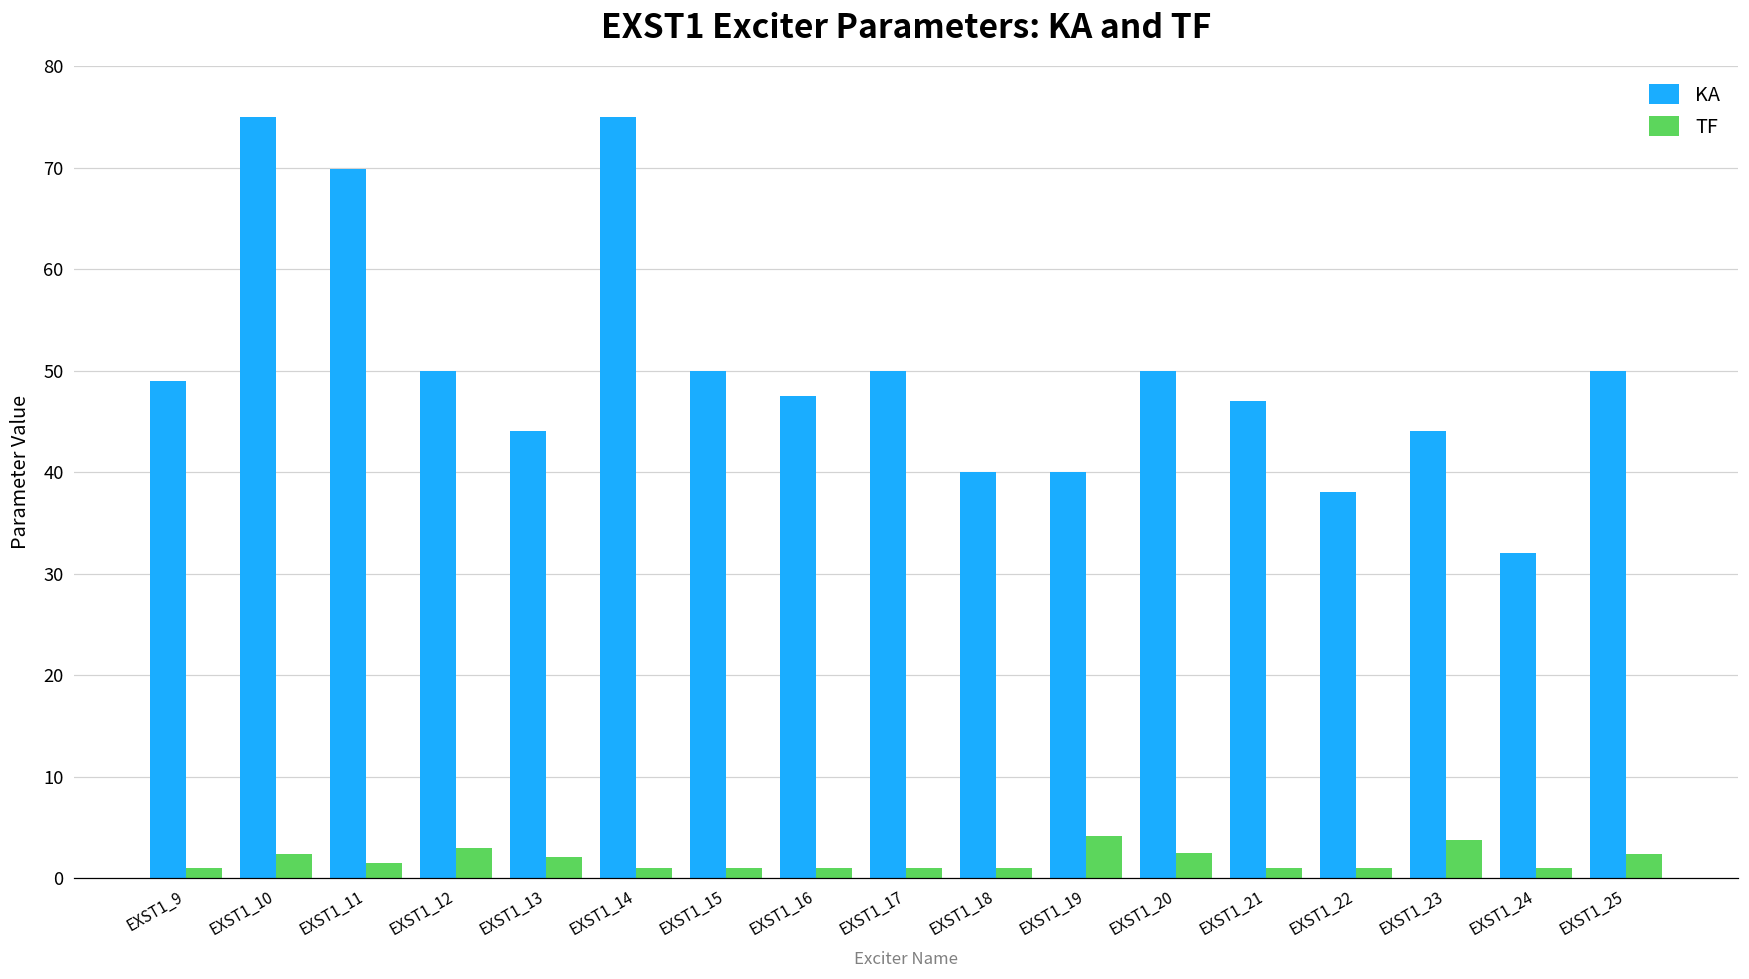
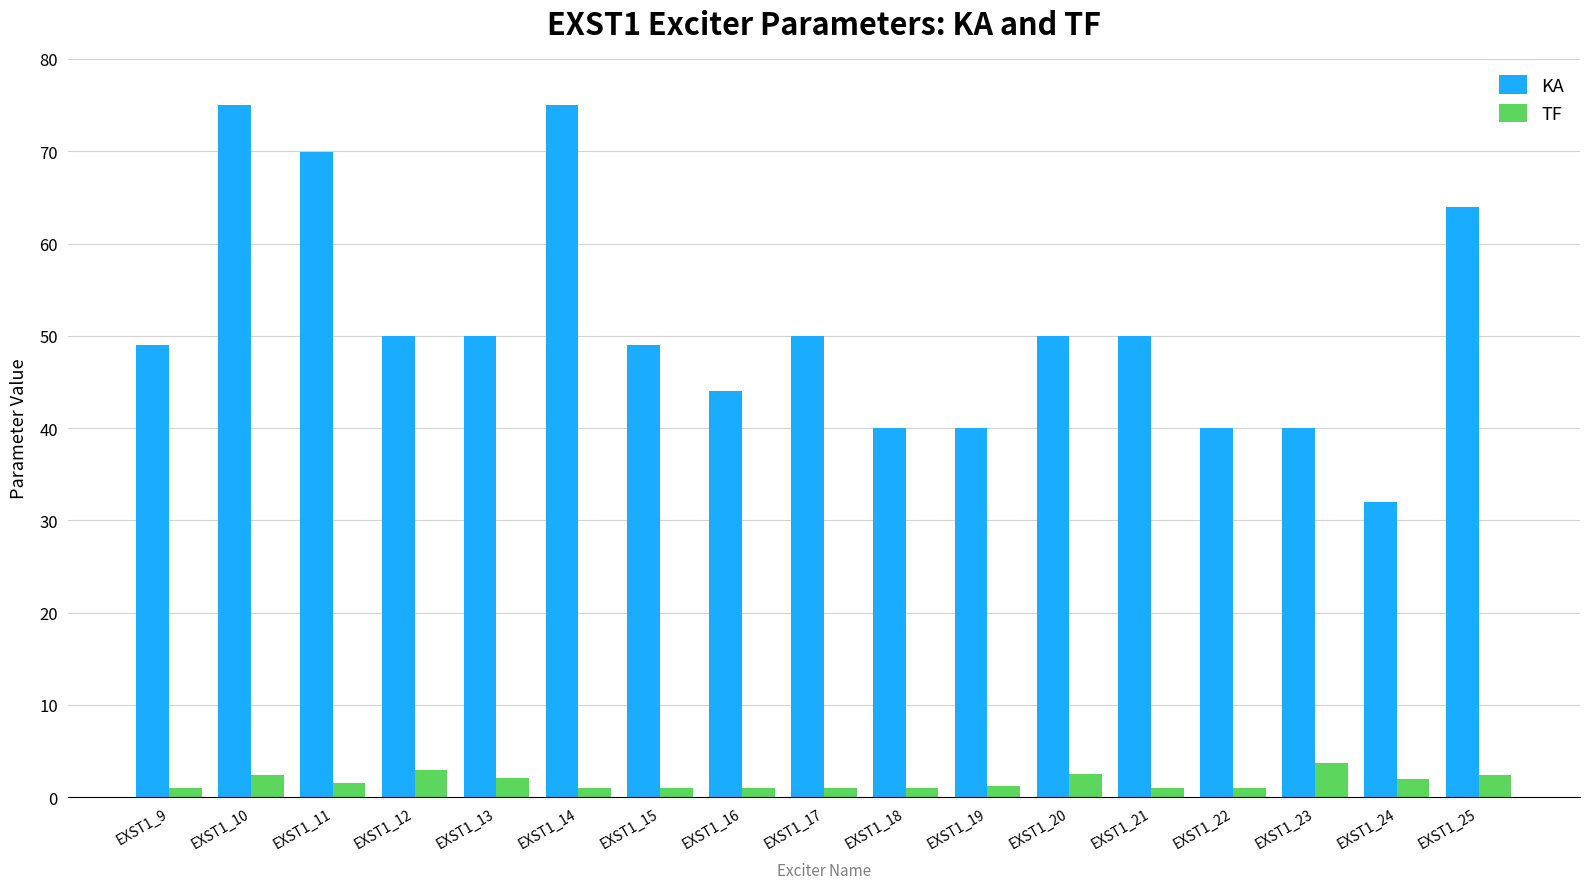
  {
    "KA": {
      "EXST1_9": 49,
      "EXST1_10": 75,
      "EXST1_11": 70,
      "EXST1_12": 50,
-     "EXST1_13": 44,
+     "EXST1_13": 50,
      "EXST1_14": 75,
-     "EXST1_15": 50,
-     "EXST1_16": 48,
+     "EXST1_15": 49,
+     "EXST1_16": 44,
      "EXST1_17": 50,
      "EXST1_18": 40,
      "EXST1_19": 40,
      "EXST1_20": 50,
-     "EXST1_21": 47,
-     "EXST1_22": 38,
-     "EXST1_23": 44,
+     "EXST1_21": 50,
+     "EXST1_22": 40,
+     "EXST1_23": 40,
      "EXST1_24": 32,
-     "EXST1_25": 50
+     "EXST1_25": 64
    },
    "TF": {
      "EXST1_9": 1,
      "EXST1_10": 2,
      "EXST1_11": 2,
      "EXST1_12": 3,
      "EXST1_13": 2,
      "EXST1_14": 1,
      "EXST1_15": 1,
      "EXST1_16": 1,
      "EXST1_17": 1,
      "EXST1_18": 1,
-     "EXST1_19": 4,
+     "EXST1_19": 1,
      "EXST1_20": 3,
      "EXST1_21": 1,
      "EXST1_22": 1,
      "EXST1_23": 4,
-     "EXST1_24": 1,
+     "EXST1_24": 2,
      "EXST1_25": 2
    }
  }
